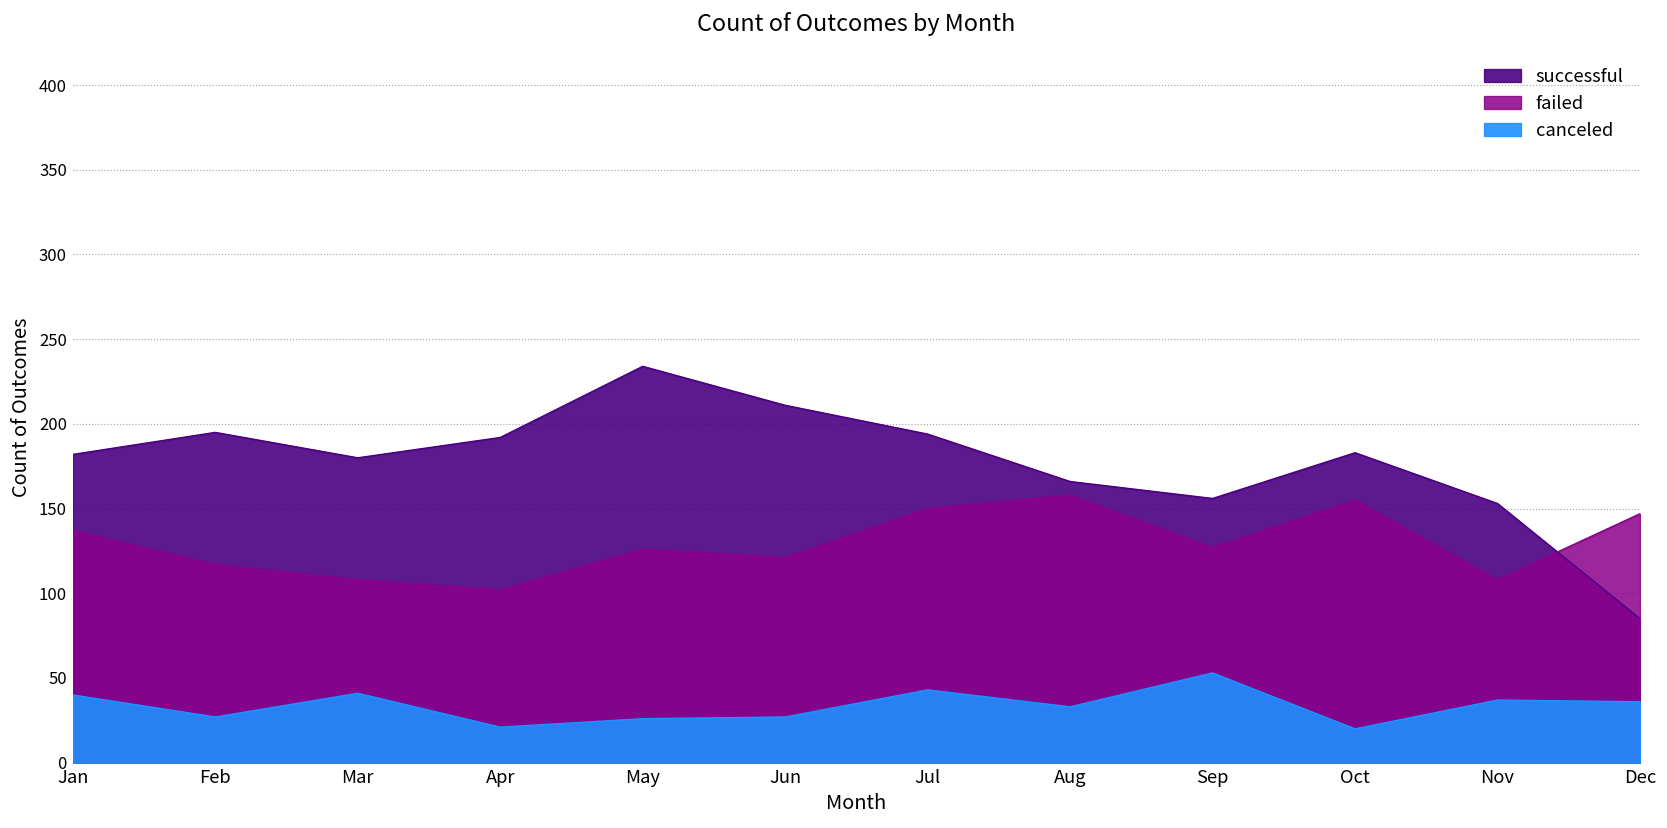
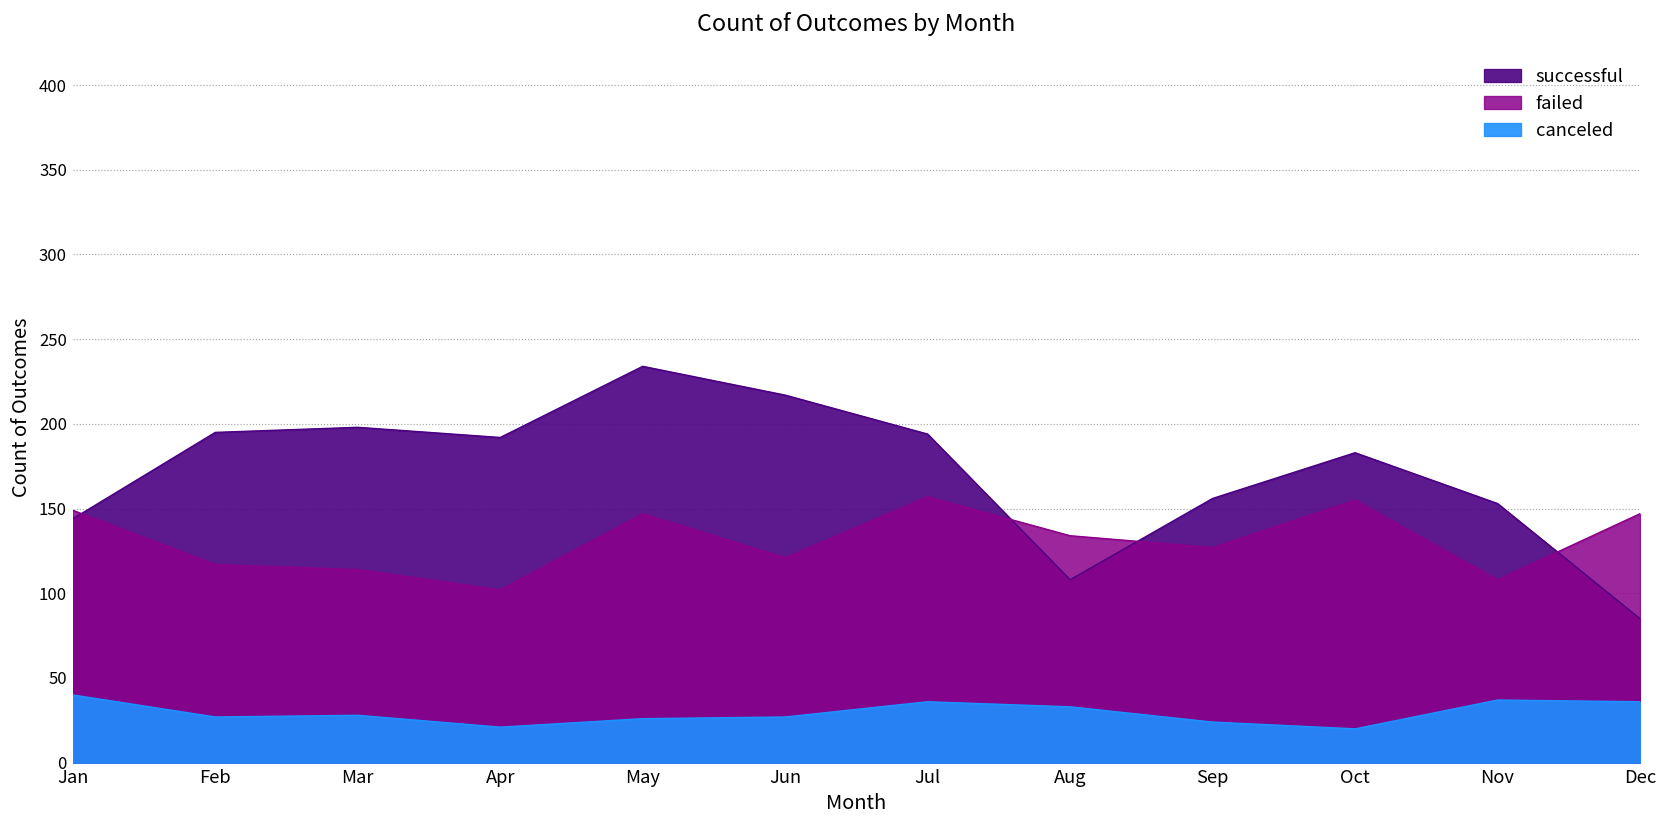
  {
    "successful": {
-     "Jan": 182,
+     "Jan": 144,
      "Feb": 195,
-     "Mar": 180,
+     "Mar": 198,
      "Apr": 192,
      "May": 234,
-     "Jun": 211,
+     "Jun": 217,
      "Jul": 194,
-     "Aug": 166,
+     "Aug": 108,
      "Sep": 156,
      "Oct": 183,
      "Nov": 153,
      "Dec": 85
    },
    "failed": {
-     "Jan": 137,
+     "Jan": 149,
      "Feb": 117,
-     "Mar": 108,
+     "Mar": 114,
      "Apr": 102,
-     "May": 126,
+     "May": 147,
      "Jun": 121,
-     "Jul": 150,
-     "Aug": 158,
+     "Jul": 157,
+     "Aug": 134,
      "Sep": 127,
      "Oct": 155,
      "Nov": 108,
      "Dec": 147
    },
    "canceled": {
      "Jan": 40,
      "Feb": 27,
-     "Mar": 41,
+     "Mar": 28,
      "Apr": 21,
      "May": 26,
      "Jun": 27,
-     "Jul": 43,
+     "Jul": 36,
      "Aug": 33,
-     "Sep": 53,
+     "Sep": 24,
      "Oct": 20,
      "Nov": 37,
      "Dec": 36
    }
  }
